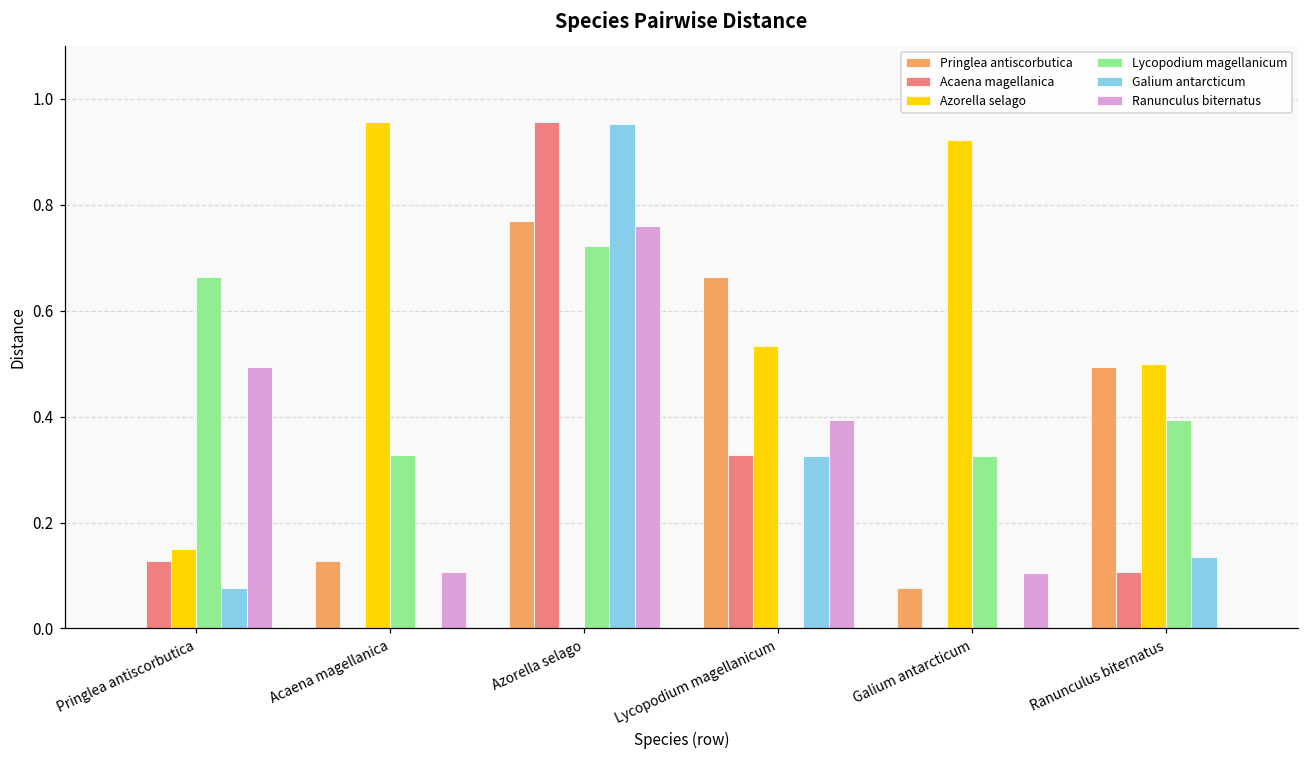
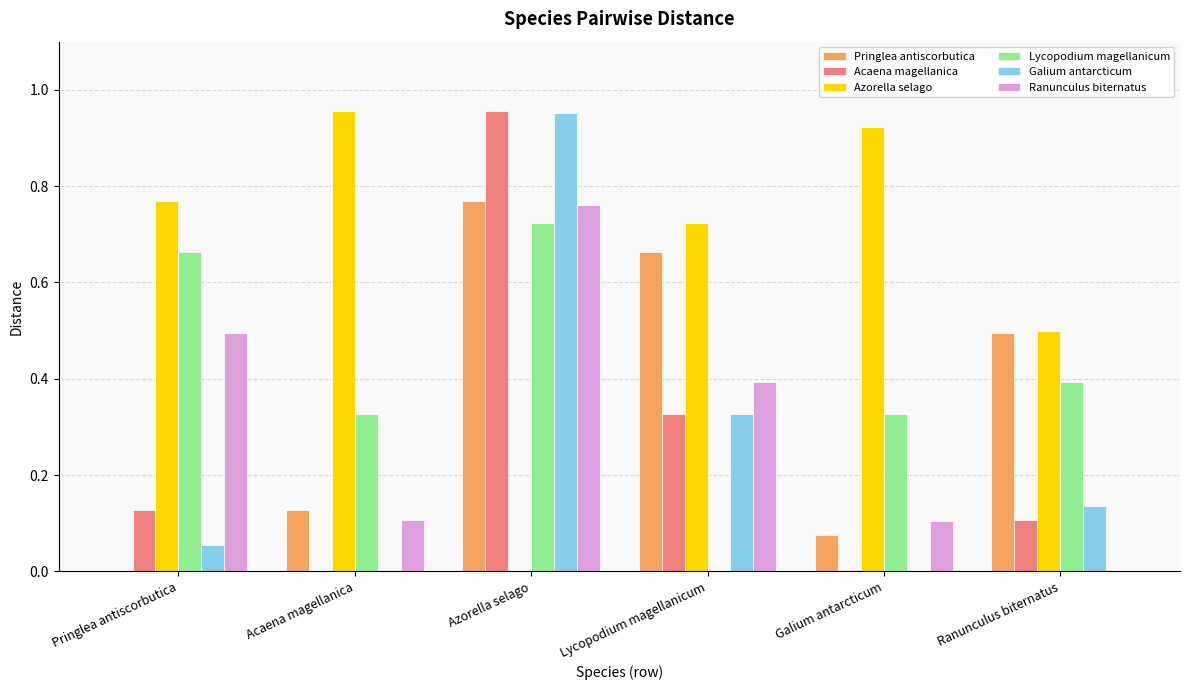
  {
    "Azorella selago": {
-     "Pringlea antiscorbutica": 0.15,
+     "Pringlea antiscorbutica": 0.77,
      "Acaena magellanica": 0.96,
      "Azorella selago": 0.00,
-     "Lycopodium magellanicum": 0.53,
+     "Lycopodium magellanicum": 0.72,
      "Galium antarcticum": 0.92,
      "Ranunculus biternatus": 0.50
    },
    "Lycopodium magellanicum": {
      "Pringlea antiscorbutica": 0.66,
      "Acaena magellanica": 0.33,
      "Azorella selago": 0.72,
      "Lycopodium magellanicum": 0.00,
      "Galium antarcticum": 0.33,
      "Ranunculus biternatus": 0.39
    },
    "Galium antarcticum": {
-     "Pringlea antiscorbutica": 0.08,
+     "Pringlea antiscorbutica": 0.06,
      "Azorella selago": 0.95,
      "Lycopodium magellanicum": 0.33,
      "Galium antarcticum": 0.00,
      "Ranunculus biternatus": 0.14
    },
    "Ranunculus biternatus": {
      "Pringlea antiscorbutica": 0.49,
      "Acaena magellanica": 0.11,
      "Azorella selago": 0.76,
      "Lycopodium magellanicum": 0.39,
      "Galium antarcticum": 0.11,
      "Ranunculus biternatus": 0.00
    }
  }
